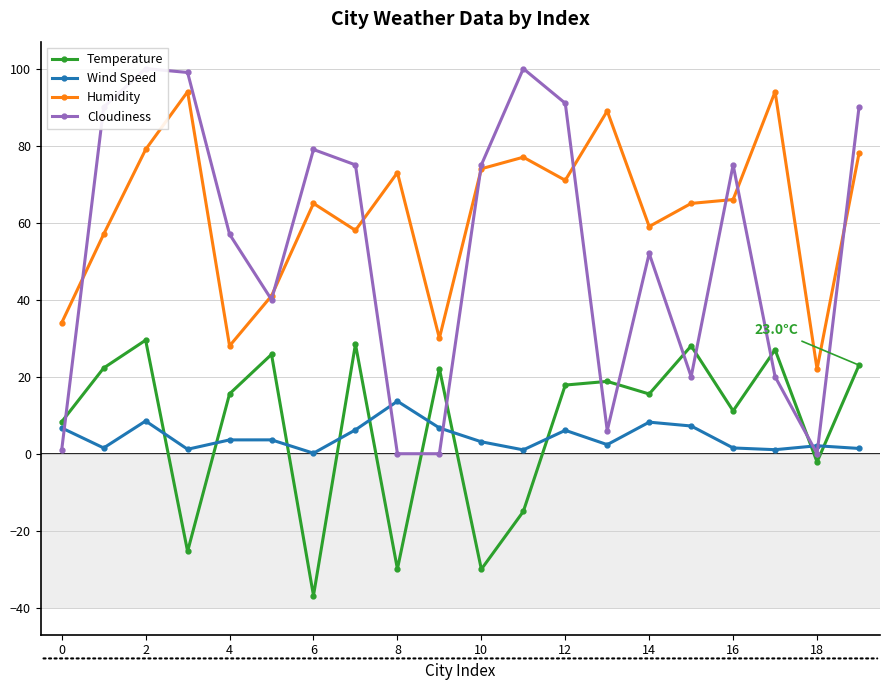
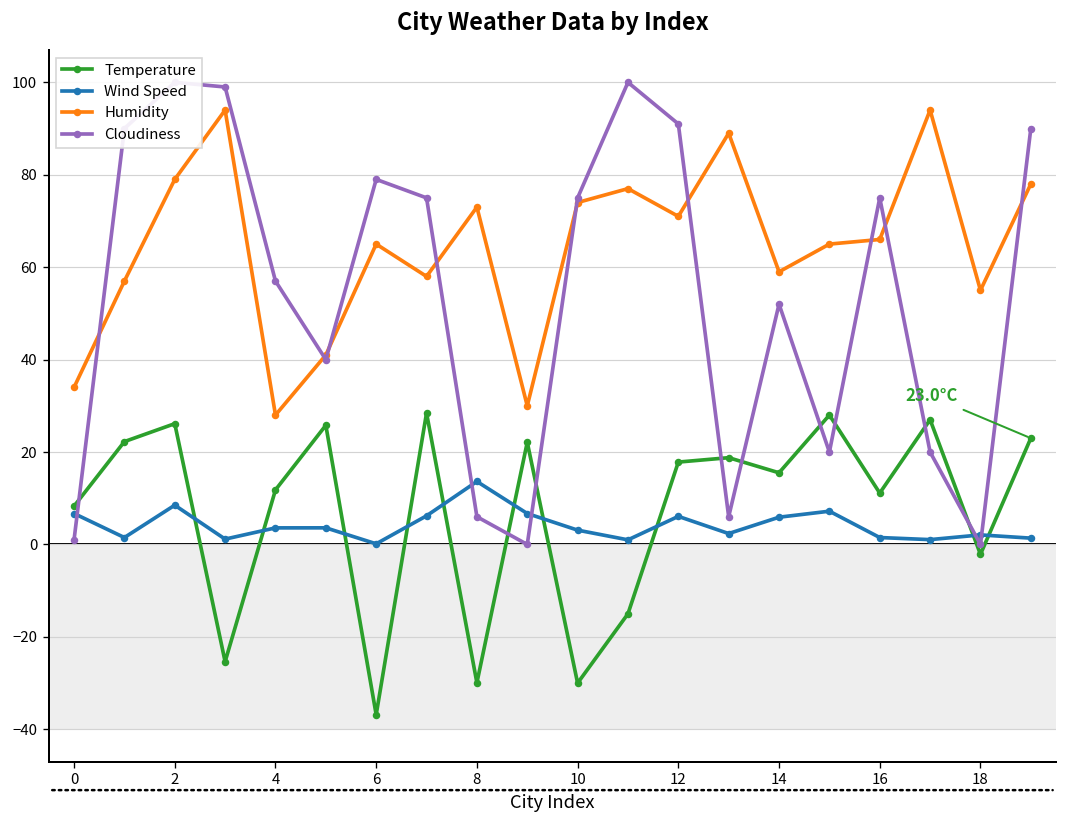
  {
    "Temperature": {
      "0": 8,
-     "2": 29,
-     "4": 16,
+     "2": 26,
+     "4": 12,
      "6": -37,
      "8": -30,
      "10": -30,
      "12": 18,
      "14": 16,
      "16": 11,
      "18": -2
    },
    "Wind Speed": {
      "0": 7,
      "2": 9,
      "4": 4,
      "6": 0,
      "8": 14,
      "10": 3,
      "12": 6,
-     "14": 8,
+     "14": 6,
      "16": 2,
      "18": 2
    },
    "Humidity": {
      "0": 34,
      "2": 79,
      "4": 28,
      "6": 65,
      "8": 73,
      "10": 74,
      "12": 71,
      "14": 59,
      "16": 66,
-     "18": 22
+     "18": 55
    },
    "Cloudiness": {
      "0": 1,
      "4": 57,
      "6": 79,
-     "8": 0,
+     "8": 6,
      "10": 75,
      "12": 91,
      "14": 52,
      "16": 75,
      "18": 0
    }
  }
